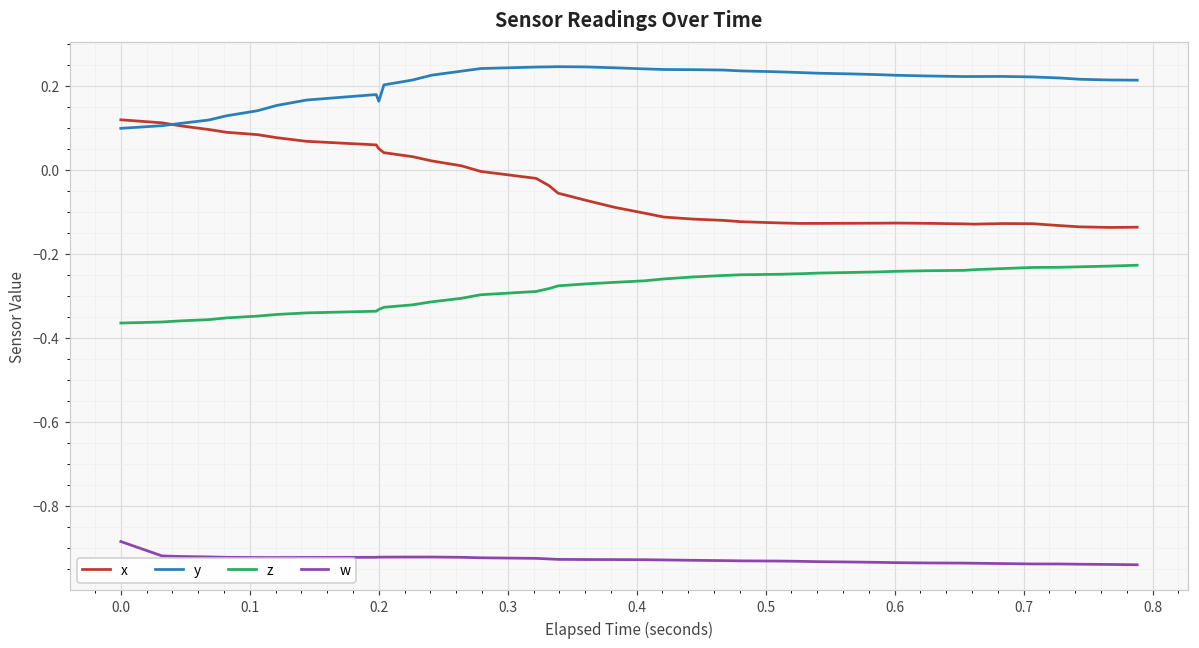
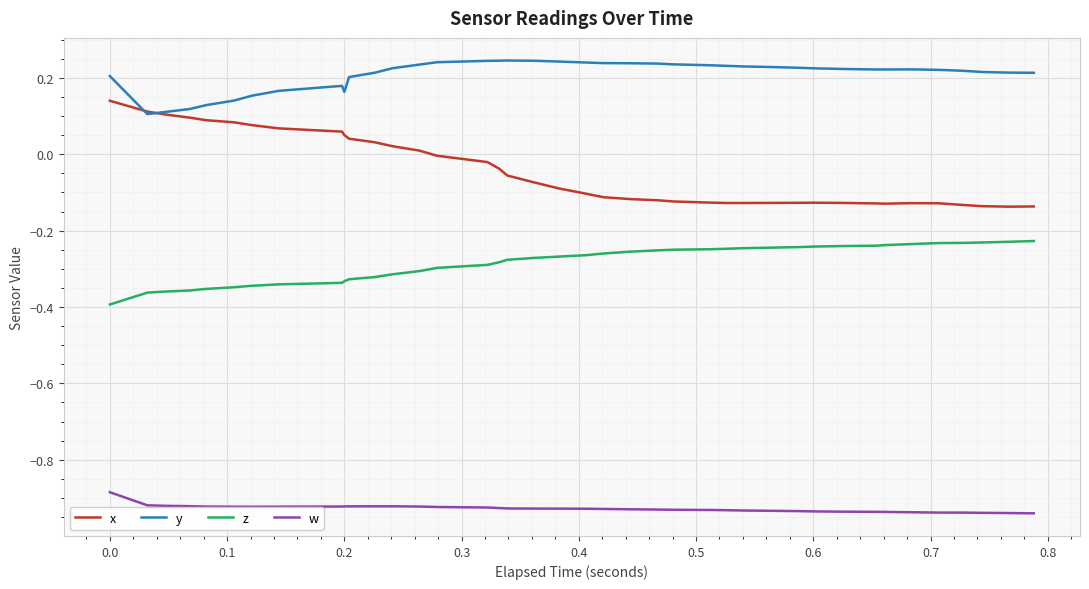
  {
    "x": {
-     "0.0": 0.12,
+     "0.0": 0.14,
      "0.2": 0.05
    },
    "y": {
-     "0.0": 0.10,
+     "0.0": 0.20,
      "0.2": 0.16
    },
    "z": {
-     "0.0": -0.36,
+     "0.0": -0.39,
      "0.2": -0.33
    },
    "w": {
      "0.0": -0.89,
      "0.2": -0.92
    }
  }
